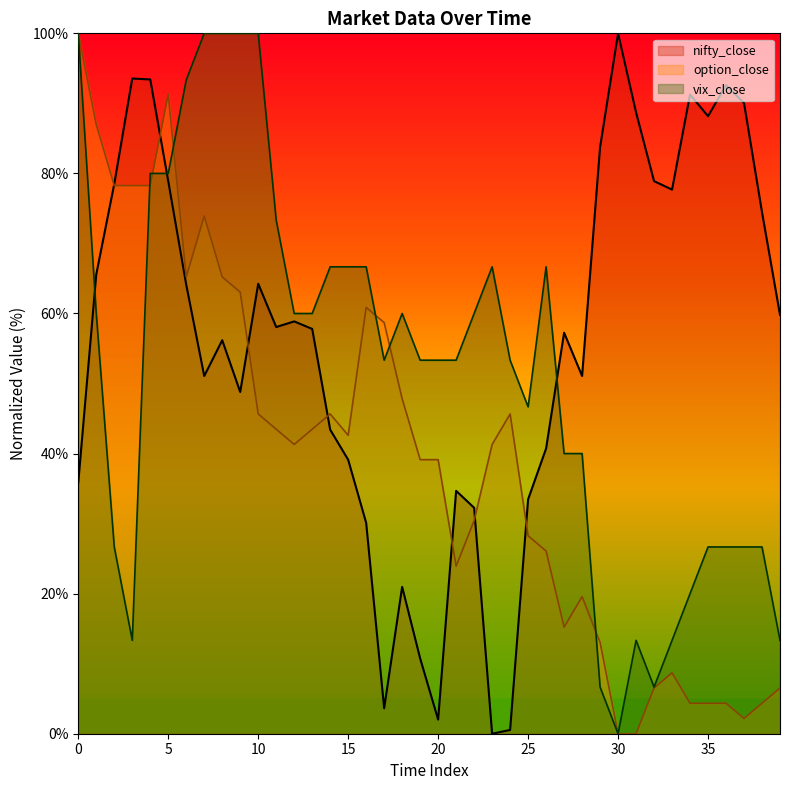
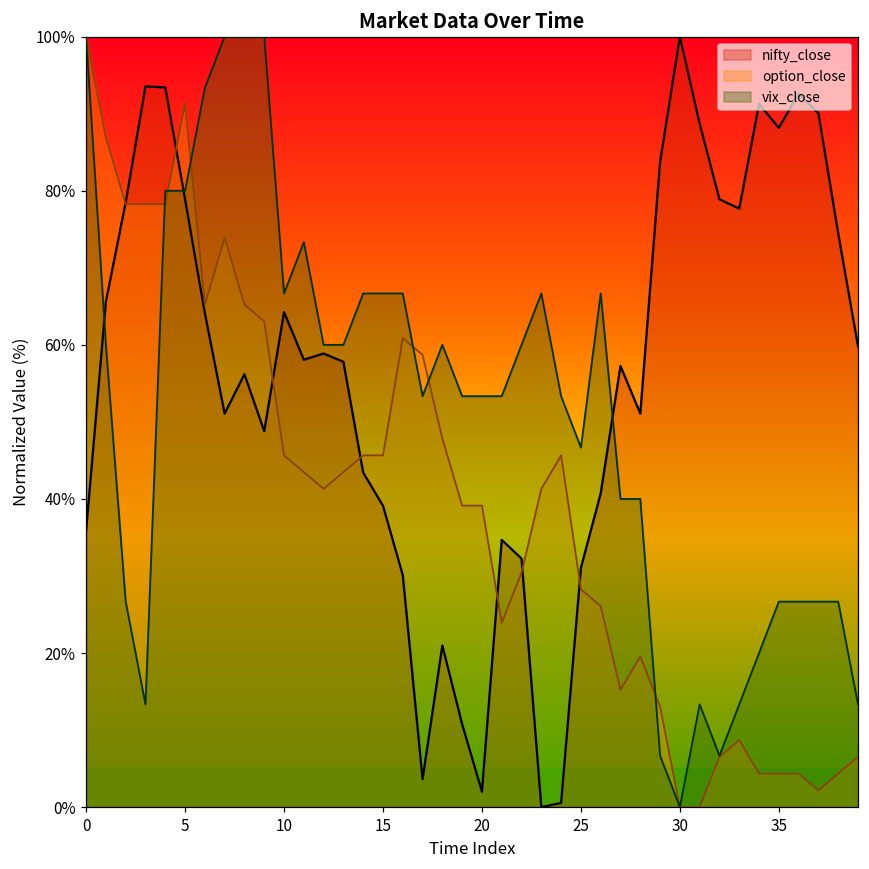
  {
    "nifty_close": {
      "0": "36%",
      "5": "79%",
      "10": "64%",
      "15": "39%",
      "20": "2%",
-     "25": "33%",
+     "25": "31%",
      "30": "100%",
      "35": "88%"
    },
    "option_close": {
      "5": "91%",
      "10": "46%",
-     "15": "43%",
+     "15": "46%",
      "20": "39%",
      "25": "28%",
      "35": "4%"
    },
    "vix_close": {
      "5": "80%",
-     "10": "100%",
+     "10": "67%",
      "15": "67%",
      "20": "53%",
      "25": "47%",
      "35": "27%"
    }
  }
